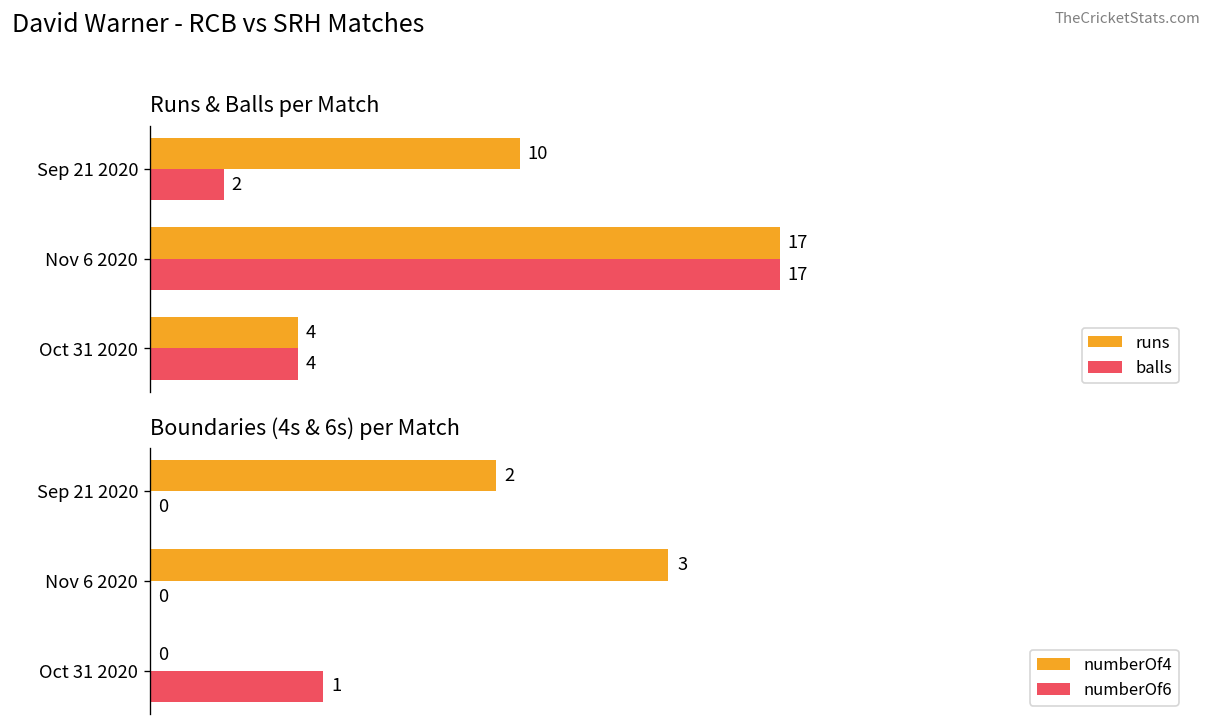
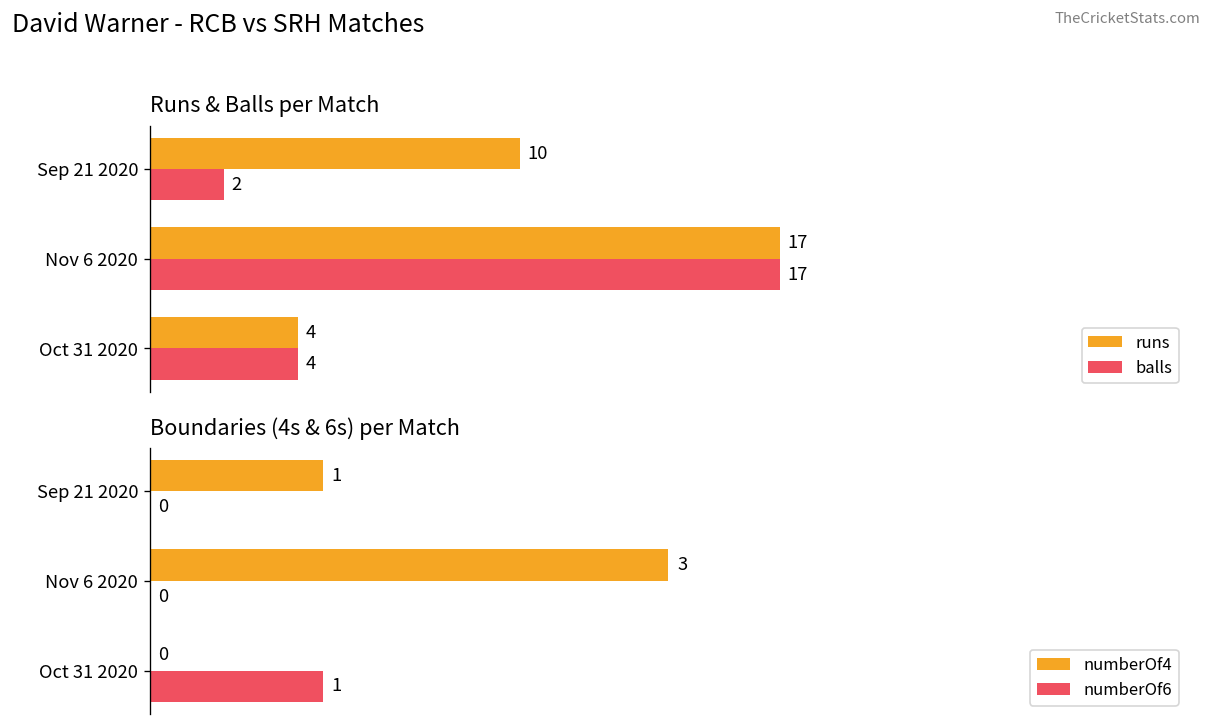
  {
    "Runs & Balls per Match": {
      "runs": {
        "Sep 21 2020": 10,
        "Nov 6 2020": 17,
        "Oct 31 2020": 4
      },
      "balls": {
        "Sep 21 2020": 2,
        "Nov 6 2020": 17,
        "Oct 31 2020": 4
      }
    },
    "Boundaries (4s & 6s) per Match": {
      "numberOf4": {
-       "Sep 21 2020": 2,
+       "Sep 21 2020": 1,
        "Nov 6 2020": 3,
        "Oct 31 2020": 0
      },
      "numberOf6": {
        "Sep 21 2020": 0,
        "Nov 6 2020": 0,
        "Oct 31 2020": 1
      }
    }
  }
